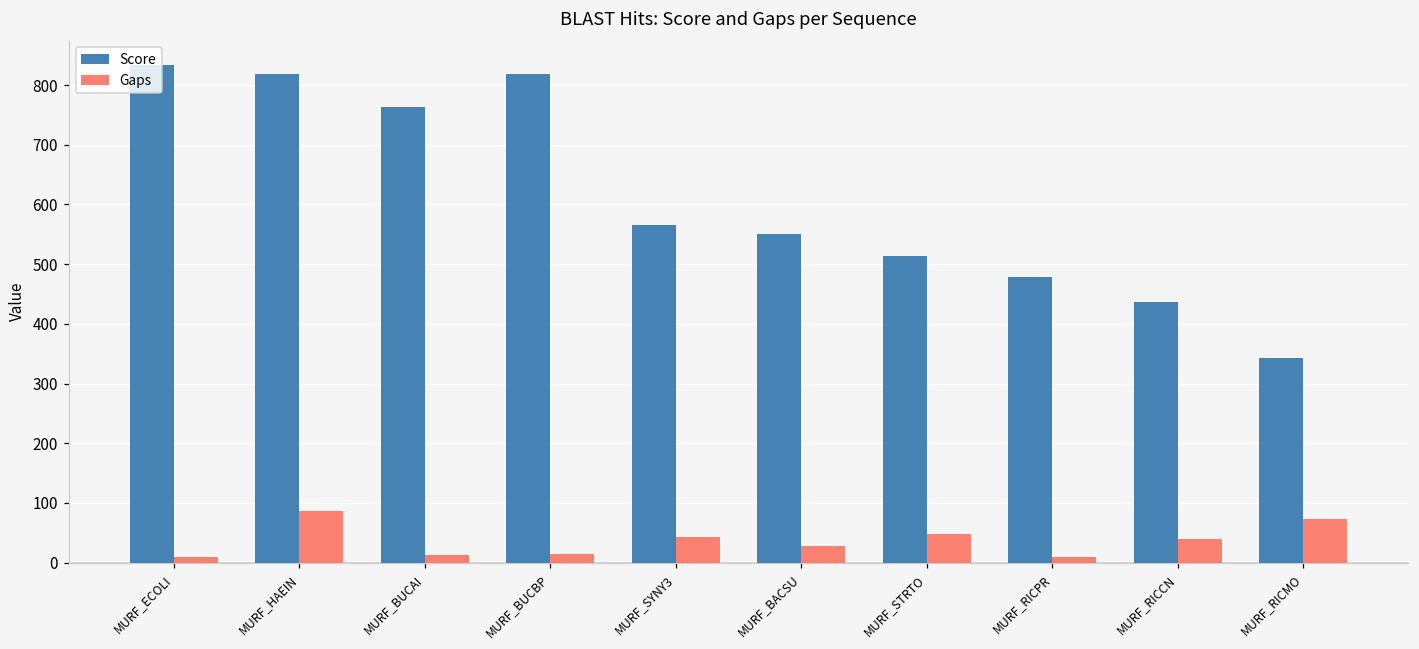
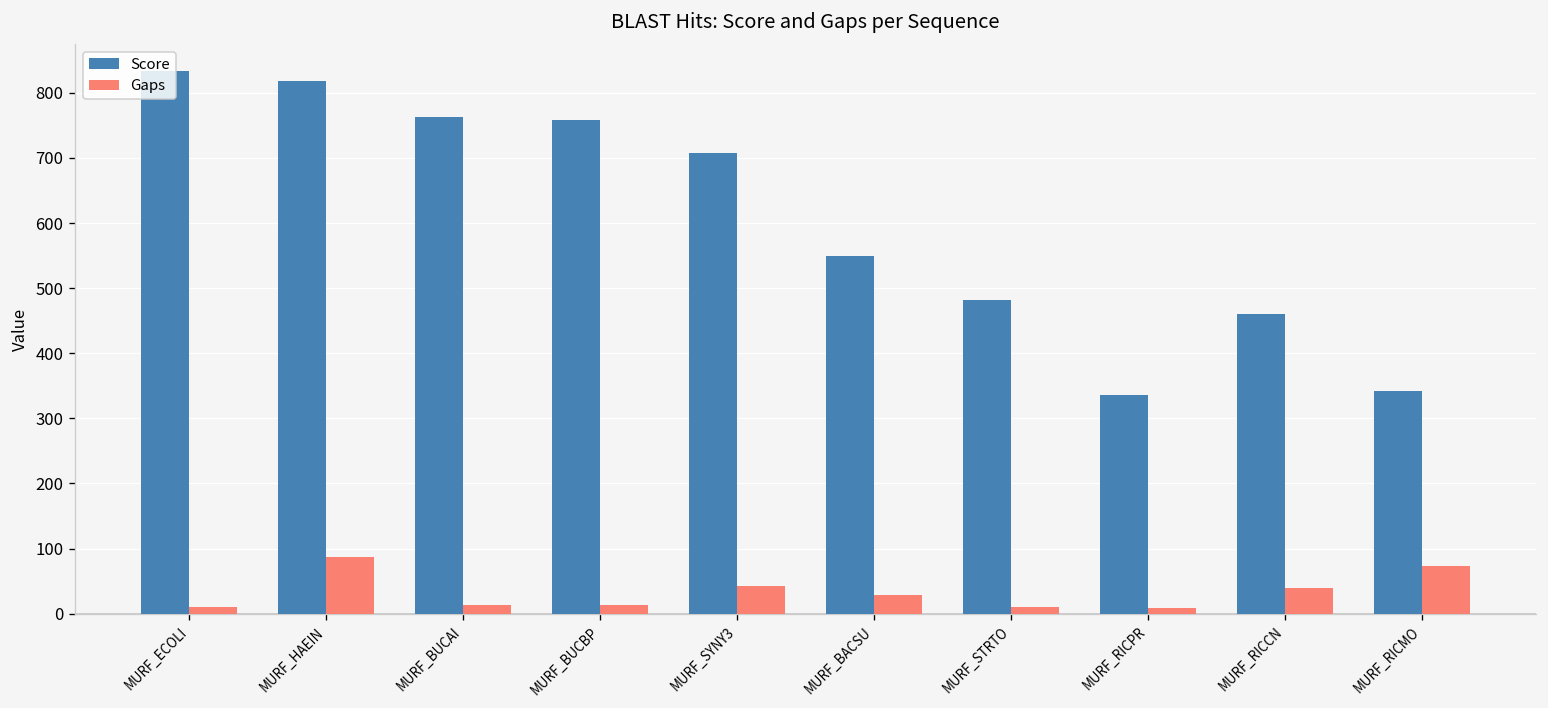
  {
    "Score": {
      "MURF_HAEIN": 820,
      "MURF_BUCAI": 760,
-     "MURF_BUCBP": 820,
-     "MURF_SYNY3": 570,
+     "MURF_BUCBP": 760,
+     "MURF_SYNY3": 710,
      "MURF_BACSU": 550,
-     "MURF_STRTO": 510,
-     "MURF_RICPR": 480,
-     "MURF_RICCN": 440,
+     "MURF_STRTO": 480,
+     "MURF_RICPR": 340,
+     "MURF_RICCN": 460,
      "MURF_RICMO": 340
    },
    "Gaps": {
      "MURF_ECOLI": 10,
      "MURF_HAEIN": 90,
      "MURF_BUCAI": 10,
      "MURF_BUCBP": 10,
      "MURF_SYNY3": 40,
      "MURF_BACSU": 30,
-     "MURF_STRTO": 50,
+     "MURF_STRTO": 10,
      "MURF_RICPR": 10,
      "MURF_RICCN": 40,
      "MURF_RICMO": 70
    }
  }
